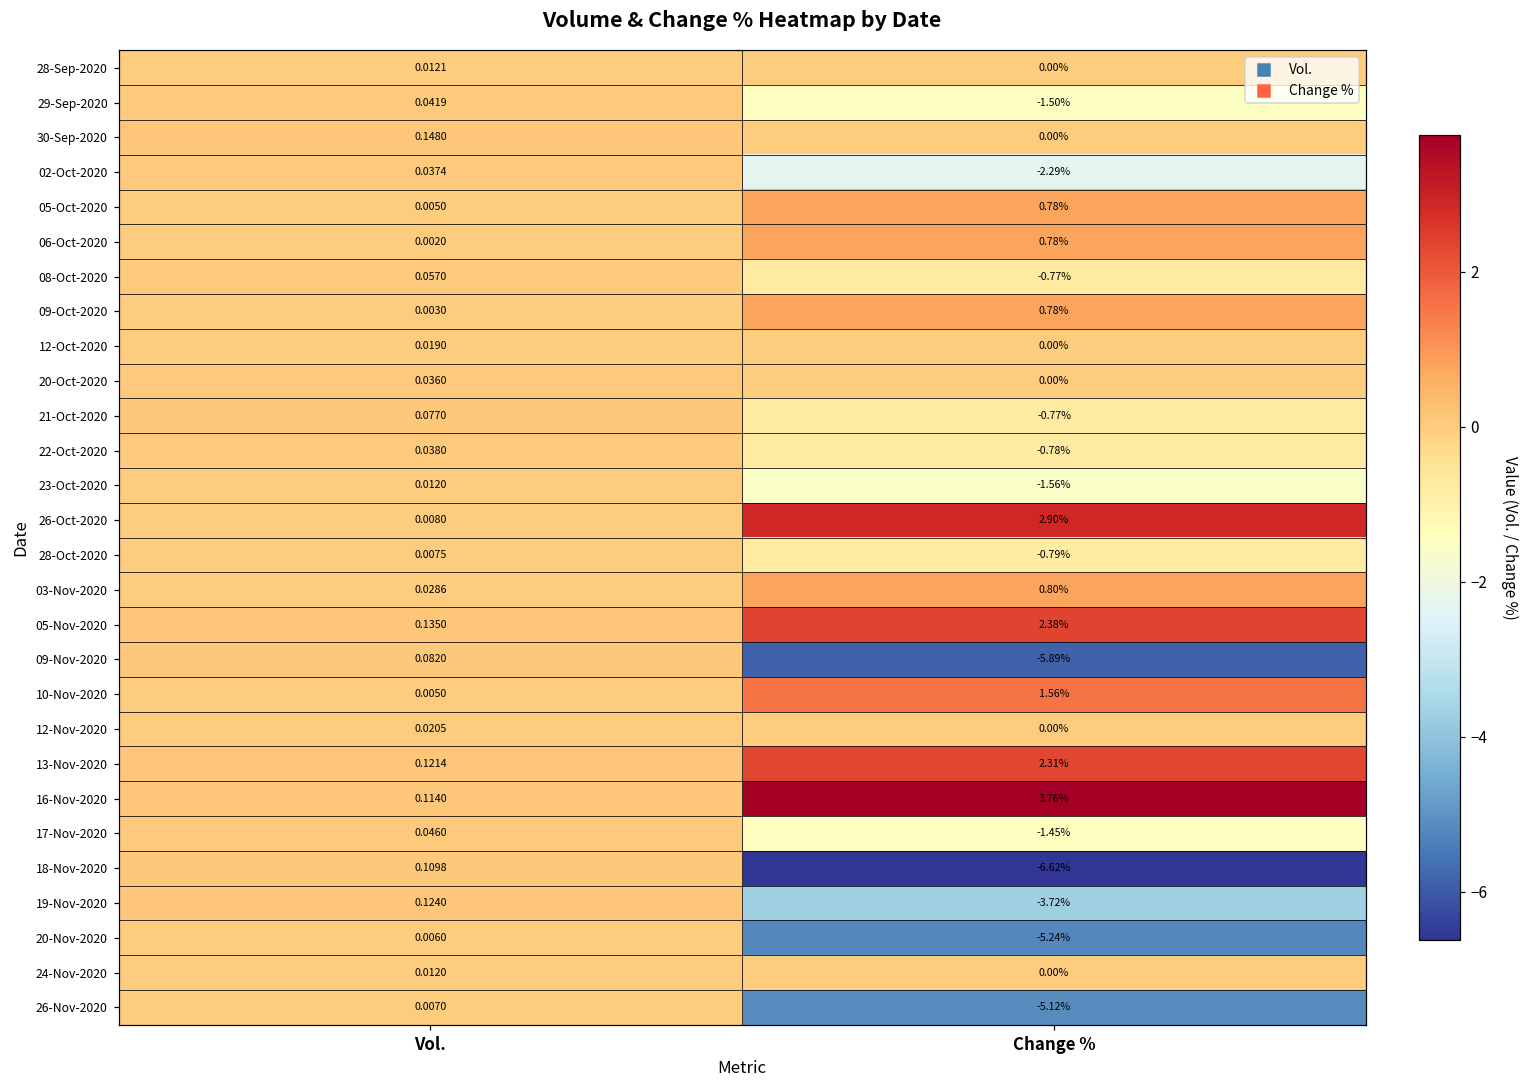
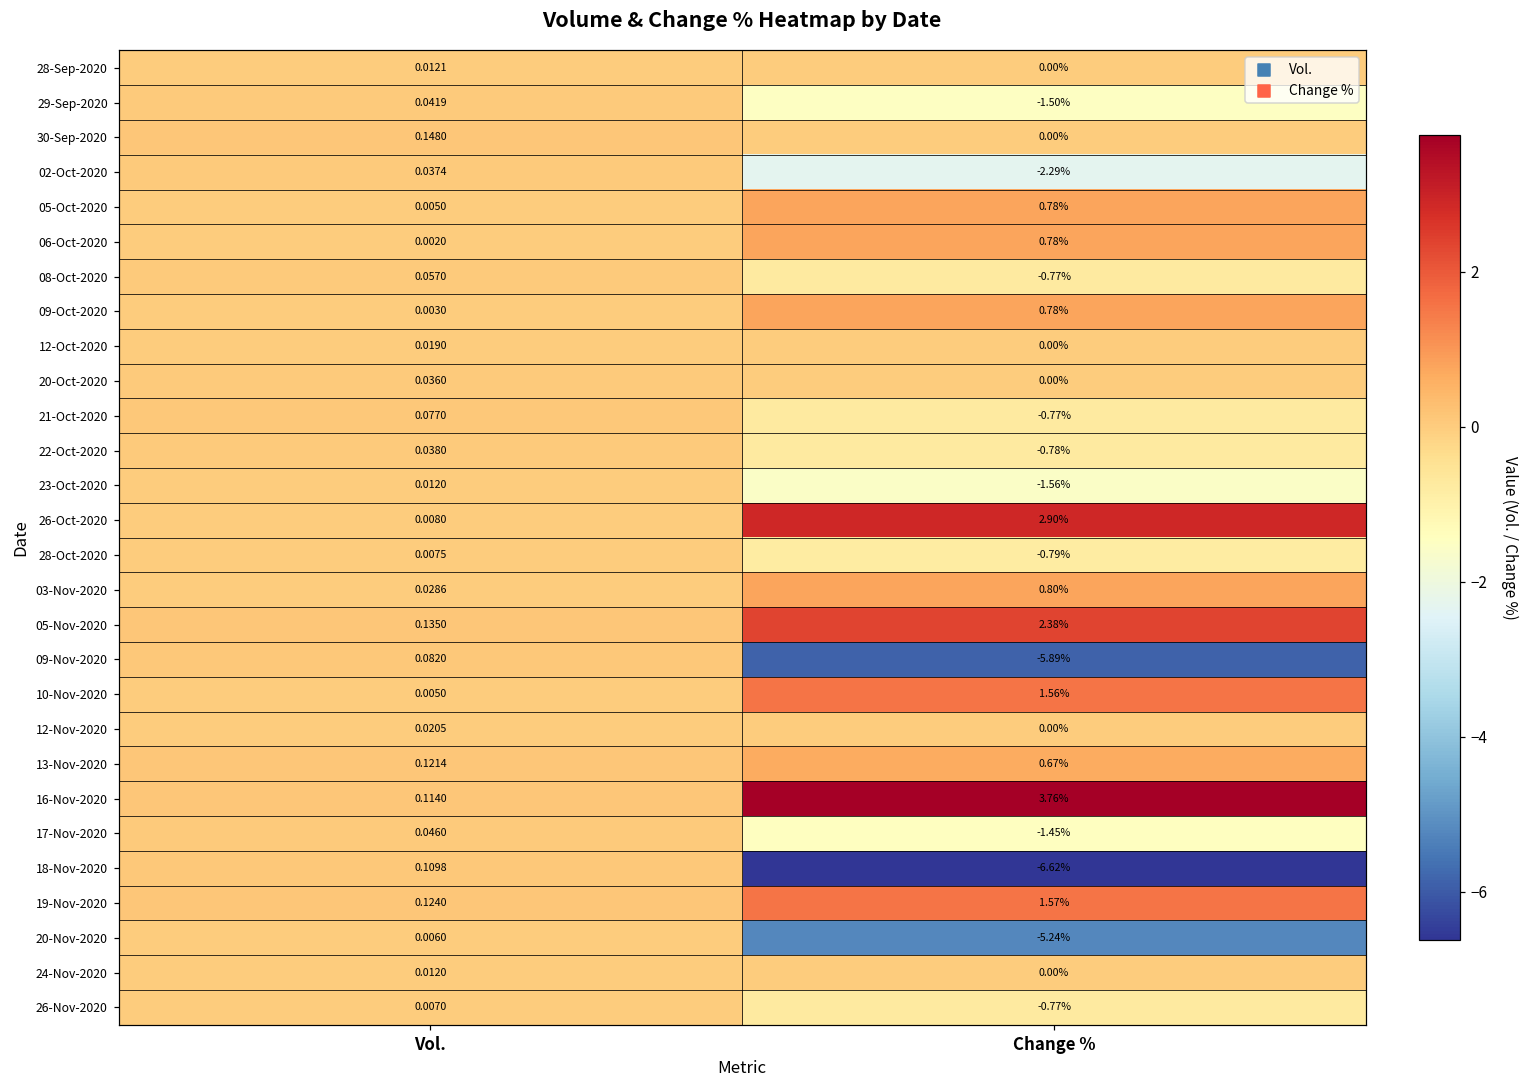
  {
    "28-Sep-2020": {
      "Vol.": "0.0121",
      "Change %": "0.00%"
    },
    "29-Sep-2020": {
      "Vol.": "0.0419",
      "Change %": "-1.50%"
    },
    "30-Sep-2020": {
      "Vol.": "0.1480",
      "Change %": "0.00%"
    },
    "02-Oct-2020": {
      "Vol.": "0.0374",
      "Change %": "-2.29%"
    },
    "05-Oct-2020": {
      "Vol.": "0.0050",
      "Change %": "0.78%"
    },
    "06-Oct-2020": {
      "Vol.": "0.0020",
      "Change %": "0.78%"
    },
    "08-Oct-2020": {
      "Vol.": "0.0570",
      "Change %": "-0.77%"
    },
    "09-Oct-2020": {
      "Vol.": "0.0030",
      "Change %": "0.78%"
    },
    "12-Oct-2020": {
      "Vol.": "0.0190",
      "Change %": "0.00%"
    },
    "20-Oct-2020": {
      "Vol.": "0.0360",
      "Change %": "0.00%"
    },
    "21-Oct-2020": {
      "Vol.": "0.0770",
      "Change %": "-0.77%"
    },
    "22-Oct-2020": {
      "Vol.": "0.0380",
      "Change %": "-0.78%"
    },
    "23-Oct-2020": {
      "Vol.": "0.0120",
      "Change %": "-1.56%"
    },
    "26-Oct-2020": {
      "Vol.": "0.0080",
      "Change %": "2.90%"
    },
    "28-Oct-2020": {
      "Vol.": "0.0075",
      "Change %": "-0.79%"
    },
    "03-Nov-2020": {
      "Vol.": "0.0286",
      "Change %": "0.80%"
    },
    "05-Nov-2020": {
      "Vol.": "0.1350",
      "Change %": "2.38%"
    },
    "09-Nov-2020": {
      "Vol.": "0.0820",
      "Change %": "-5.89%"
    },
    "10-Nov-2020": {
      "Vol.": "0.0050",
      "Change %": "1.56%"
    },
    "12-Nov-2020": {
      "Vol.": "0.0205",
      "Change %": "0.00%"
    },
    "13-Nov-2020": {
      "Vol.": "0.1214",
-     "Change %": "2.31%"
+     "Change %": "0.67%"
    },
    "16-Nov-2020": {
      "Vol.": "0.1140",
      "Change %": "3.76%"
    },
    "17-Nov-2020": {
      "Vol.": "0.0460",
      "Change %": "-1.45%"
    },
    "18-Nov-2020": {
      "Vol.": "0.1098",
      "Change %": "-6.62%"
    },
    "19-Nov-2020": {
      "Vol.": "0.1240",
-     "Change %": "-3.72%"
+     "Change %": "1.57%"
    },
    "20-Nov-2020": {
      "Vol.": "0.0060",
      "Change %": "-5.24%"
    },
    "24-Nov-2020": {
      "Vol.": "0.0120",
      "Change %": "0.00%"
    },
    "26-Nov-2020": {
      "Vol.": "0.0070",
-     "Change %": "-5.12%"
+     "Change %": "-0.77%"
    }
  }
